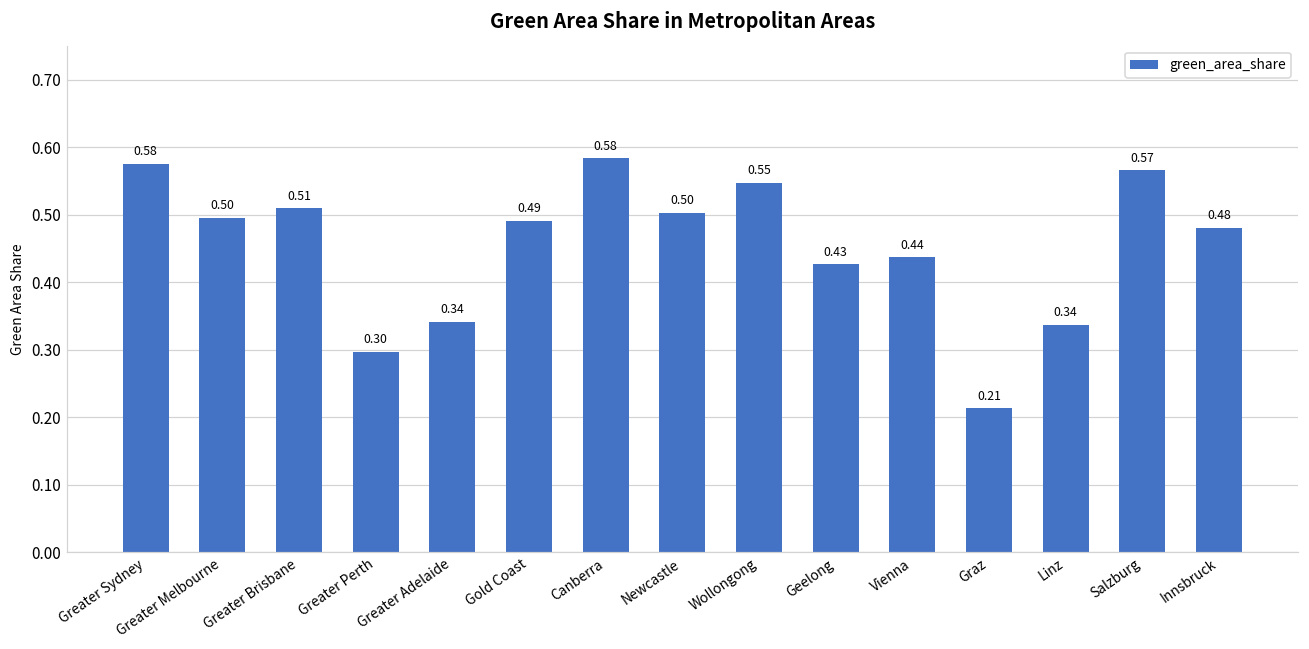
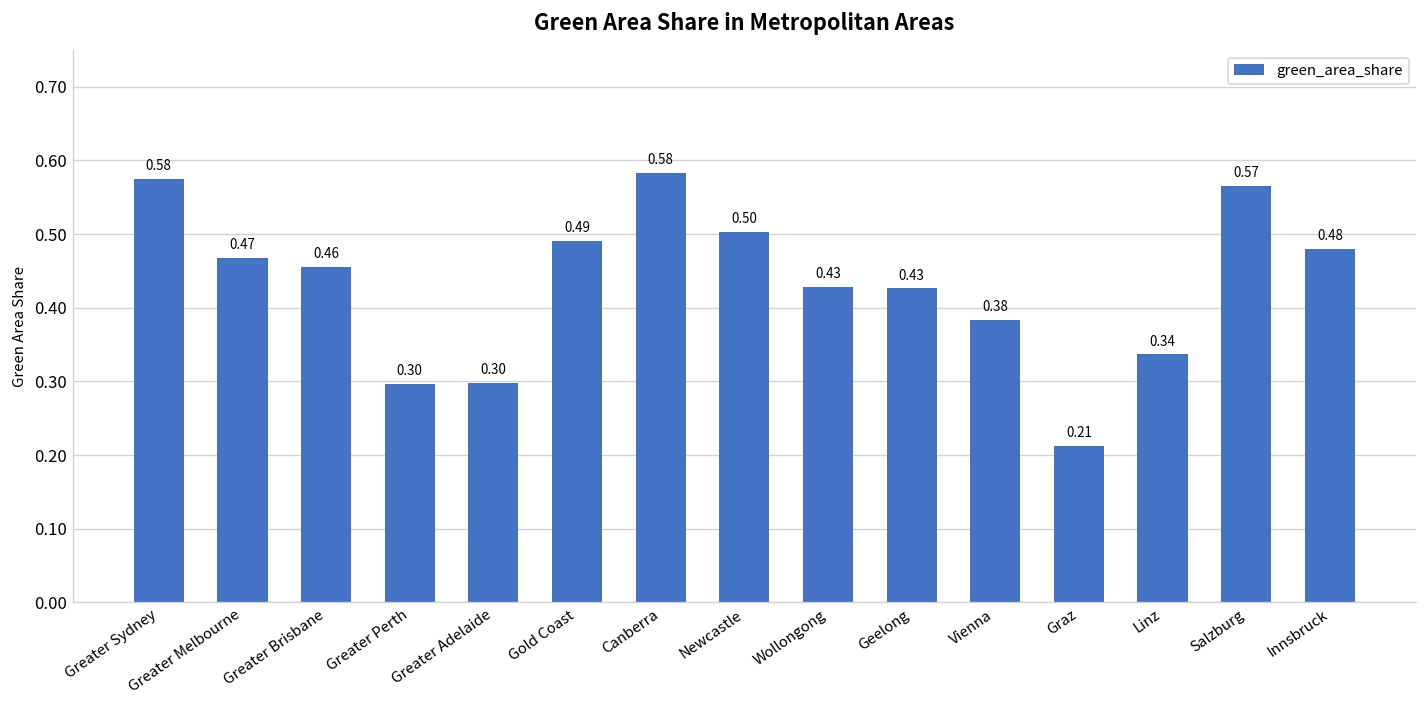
  {
    "Greater Sydney": 0.58,
-   "Greater Melbourne": 0.50,
-   "Greater Brisbane": 0.51,
+   "Greater Melbourne": 0.47,
+   "Greater Brisbane": 0.46,
    "Greater Perth": 0.30,
-   "Greater Adelaide": 0.34,
+   "Greater Adelaide": 0.30,
    "Gold Coast": 0.49,
    "Canberra": 0.58,
    "Newcastle": 0.50,
-   "Wollongong": 0.55,
+   "Wollongong": 0.43,
    "Geelong": 0.43,
-   "Vienna": 0.44,
+   "Vienna": 0.38,
    "Graz": 0.21,
    "Linz": 0.34,
    "Salzburg": 0.57,
    "Innsbruck": 0.48
  }
